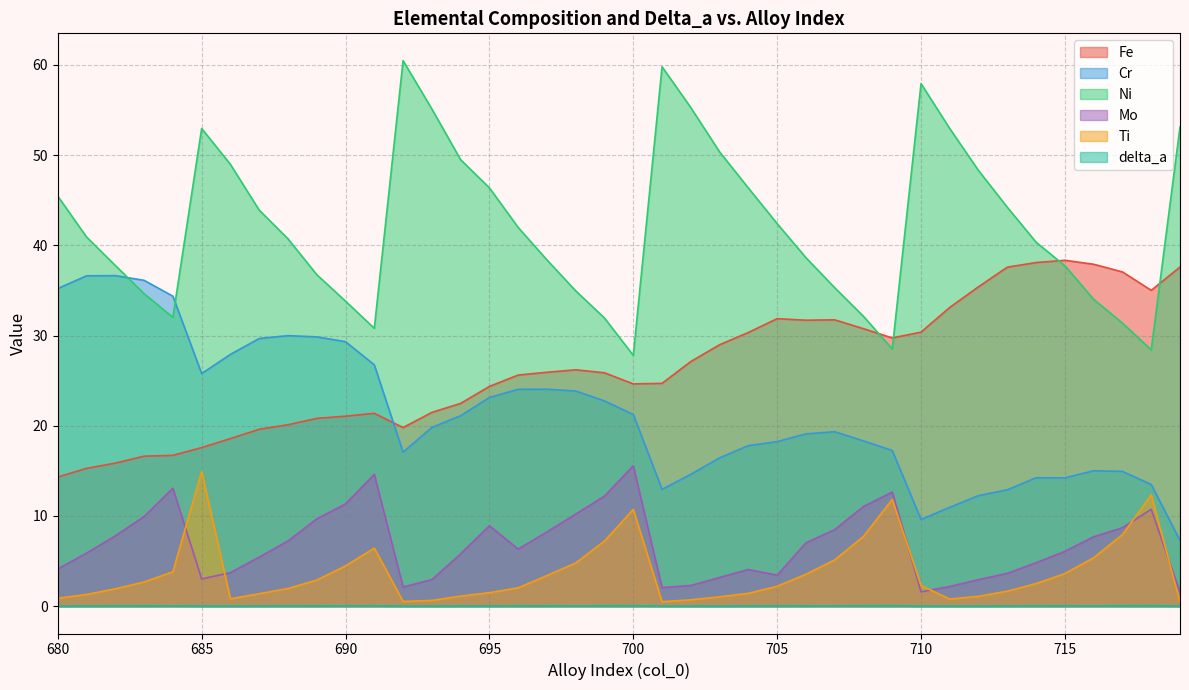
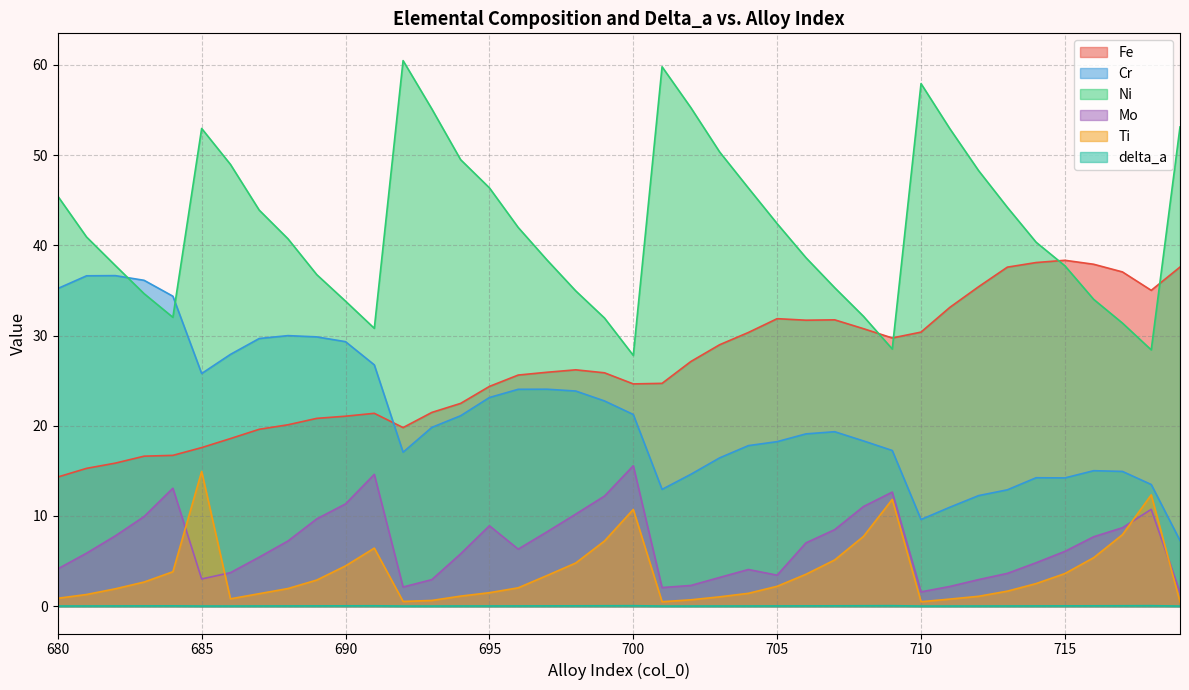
  {
    "Fe": {
      "680": 14,
      "685": 18,
      "690": 21,
      "695": 24,
      "700": 25,
      "705": 32,
      "710": 30,
      "715": 38
    },
    "Mo": {
      "680": 4,
      "685": 3,
      "690": 11,
      "695": 9,
      "700": 16,
      "705": 3,
      "710": 2,
      "715": 6
    },
    "Ti": {
      "680": 1,
      "685": 15,
      "690": 4,
      "695": 2,
      "700": 11,
      "705": 2,
-     "710": 2,
+     "710": 1,
      "715": 4
    }
  }
